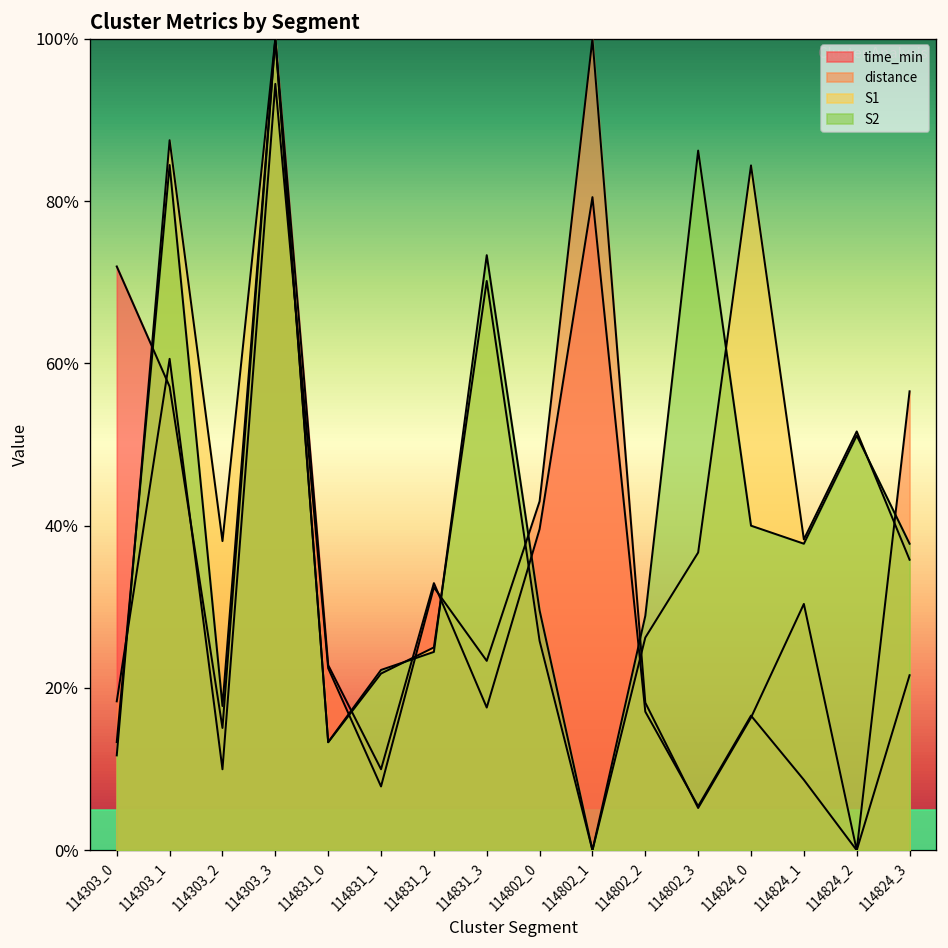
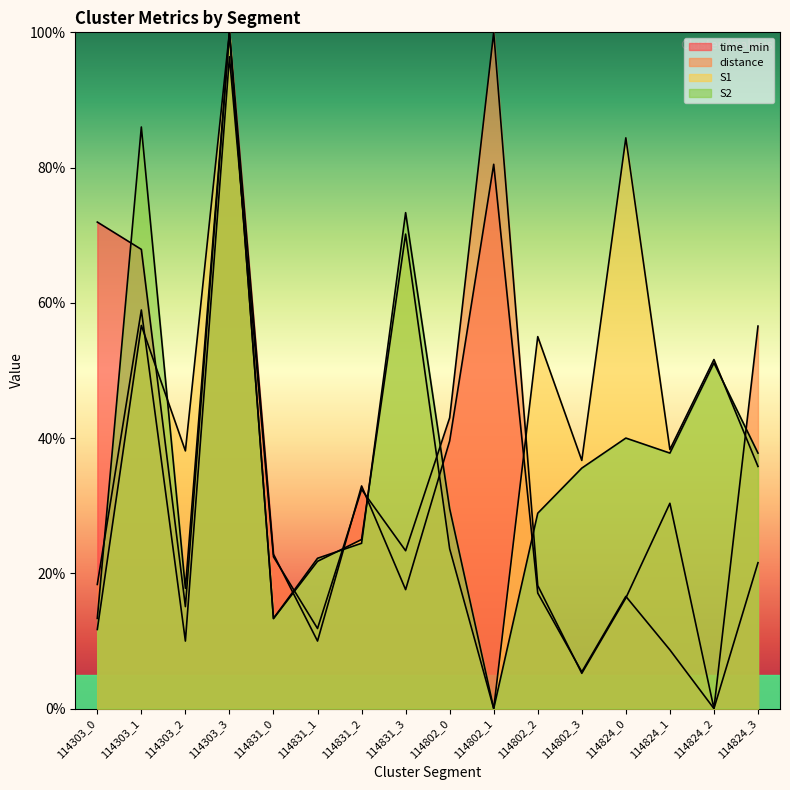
  {
    "time_min": {
      "114303_0": "72%",
-     "114303_1": "57%",
+     "114303_1": "68%",
      "114303_2": "15%",
      "114831_1": "10%",
      "114831_2": "33%",
      "114831_3": "18%",
      "114802_0": "40%",
      "114802_1": "80%",
      "114802_2": "17%",
      "114824_1": "9%",
      "114824_3": "22%"
    },
    "distance": {
      "114303_0": "18%",
-     "114303_1": "61%",
+     "114303_1": "59%",
      "114303_2": "10%",
-     "114303_3": "94%",
-     "114831_1": "8%",
+     "114303_3": "96%",
+     "114831_1": "12%",
      "114831_2": "32%",
      "114831_3": "23%",
      "114802_0": "43%",
      "114802_1": "100%",
      "114802_2": "18%",
      "114824_1": "30%",
      "114824_3": "57%"
    },
    "S1": {
      "114303_0": "12%",
-     "114303_1": "88%",
+     "114303_1": "57%",
      "114303_2": "38%",
      "114831_1": "22%",
      "114831_2": "25%",
      "114831_3": "70%",
-     "114802_0": "26%",
-     "114802_2": "26%",
+     "114802_0": "24%",
+     "114802_2": "55%",
      "114802_3": "37%",
      "114824_0": "84%",
      "114824_1": "38%",
      "114824_2": "52%",
      "114824_3": "36%"
    },
    "S2": {
      "114303_0": "13%",
-     "114303_1": "84%",
+     "114303_1": "86%",
      "114303_2": "18%",
      "114831_1": "22%",
      "114831_2": "24%",
      "114831_3": "73%",
      "114802_0": "30%",
      "114802_2": "29%",
-     "114802_3": "86%",
+     "114802_3": "36%",
      "114824_0": "40%",
      "114824_1": "38%",
      "114824_2": "51%",
      "114824_3": "38%"
    }
  }
